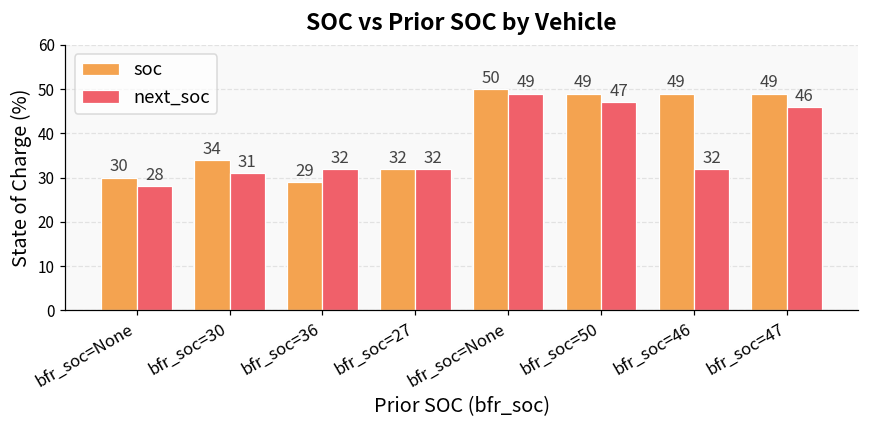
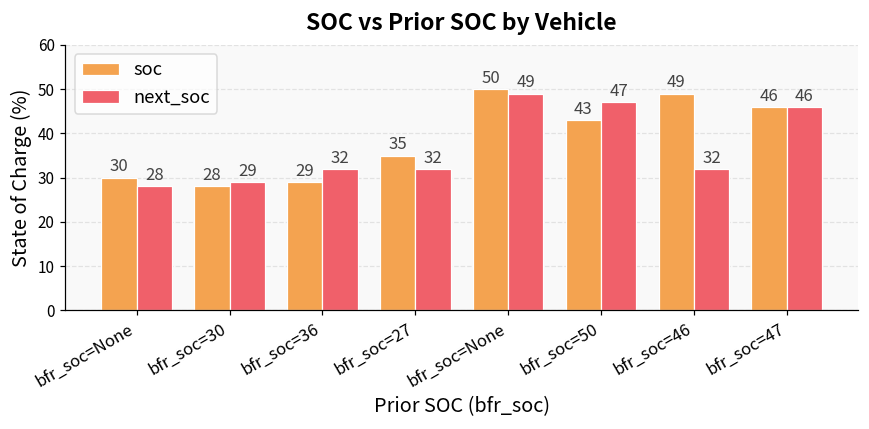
  {
    "soc": {
-     "bfr_soc=30": 34,
+     "bfr_soc=30": 28,
      "bfr_soc=36": 29,
-     "bfr_soc=27": 32,
-     "bfr_soc=50": 49,
+     "bfr_soc=27": 35,
+     "bfr_soc=50": 43,
      "bfr_soc=46": 49,
-     "bfr_soc=47": 49
+     "bfr_soc=47": 46
    },
    "next_soc": {
-     "bfr_soc=30": 31,
+     "bfr_soc=30": 29,
      "bfr_soc=36": 32,
      "bfr_soc=27": 32,
      "bfr_soc=50": 47,
      "bfr_soc=46": 32,
      "bfr_soc=47": 46
    }
  }
